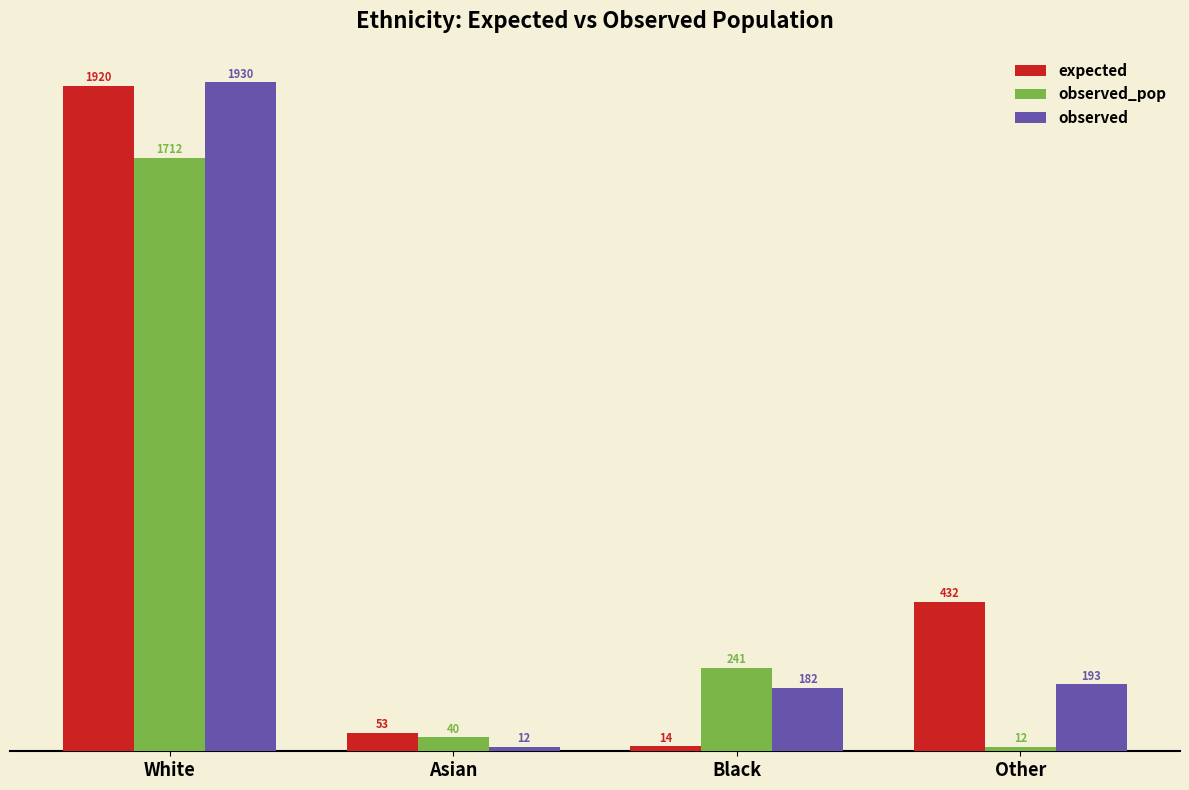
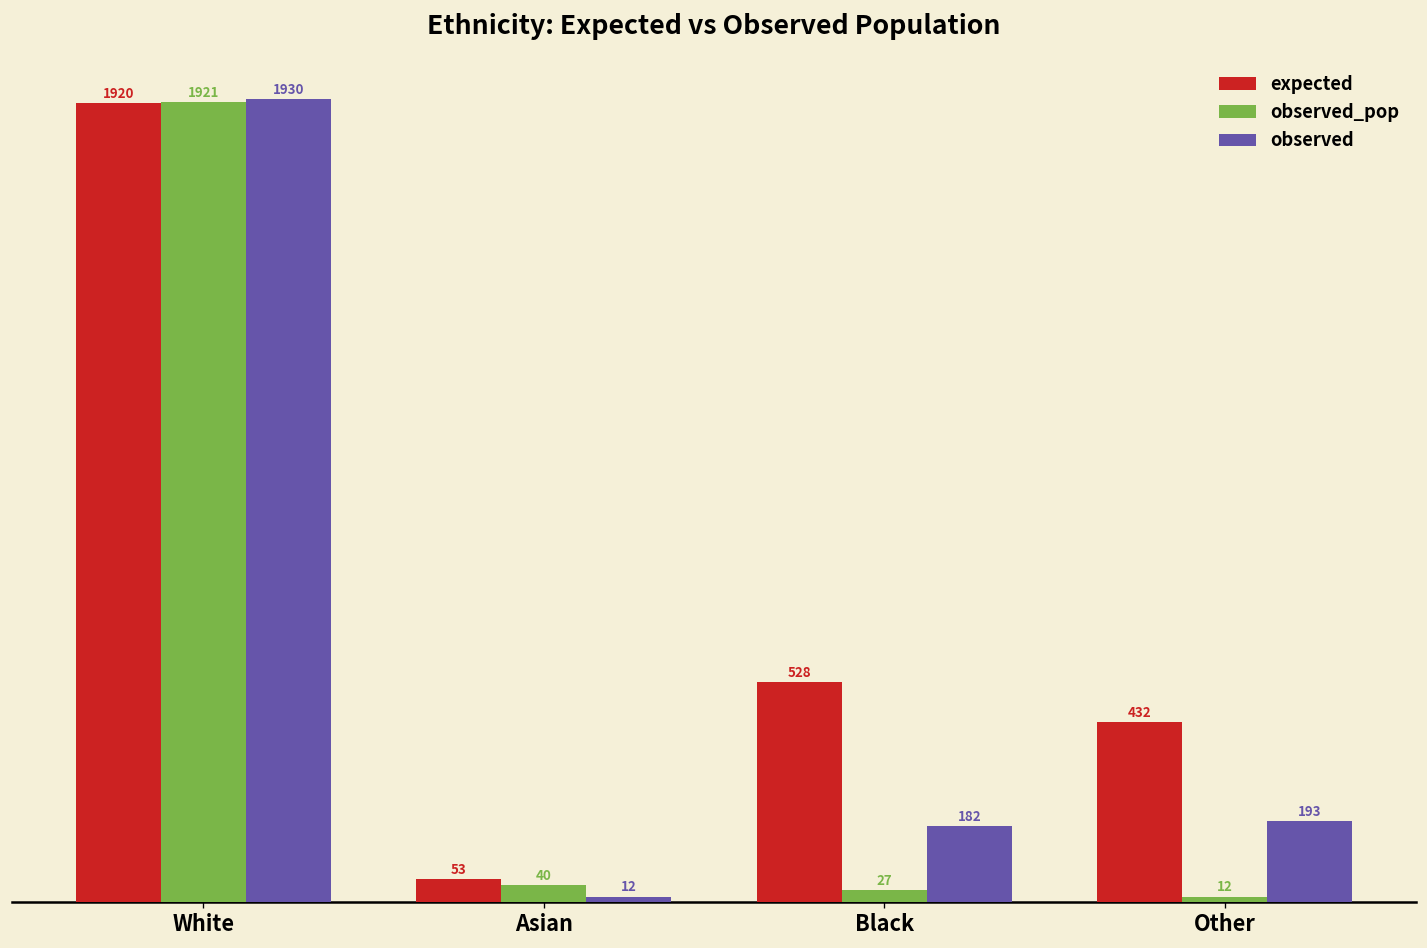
  {
    "expected": {
      "White": 1920,
      "Asian": 53,
-     "Black": 14,
+     "Black": 528,
      "Other": 432
    },
    "observed_pop": {
-     "White": 1712,
+     "White": 1921,
      "Asian": 40,
-     "Black": 241,
+     "Black": 27,
      "Other": 12
    },
    "observed": {
      "White": 1930,
      "Asian": 12,
      "Black": 182,
      "Other": 193
    }
  }
